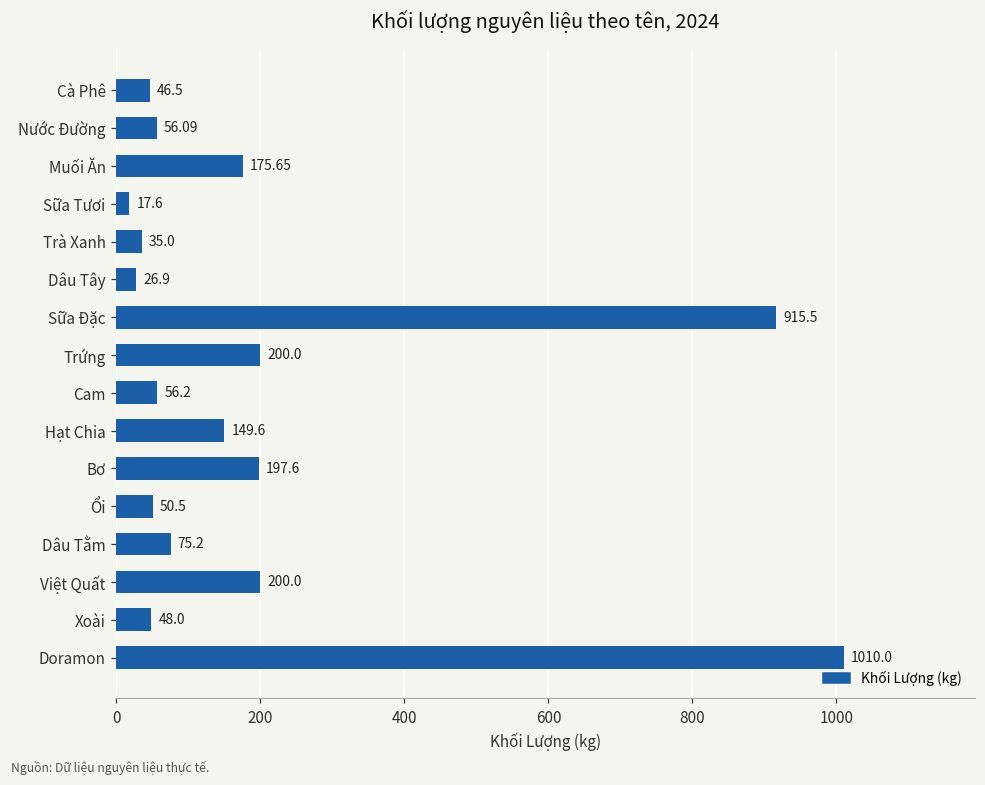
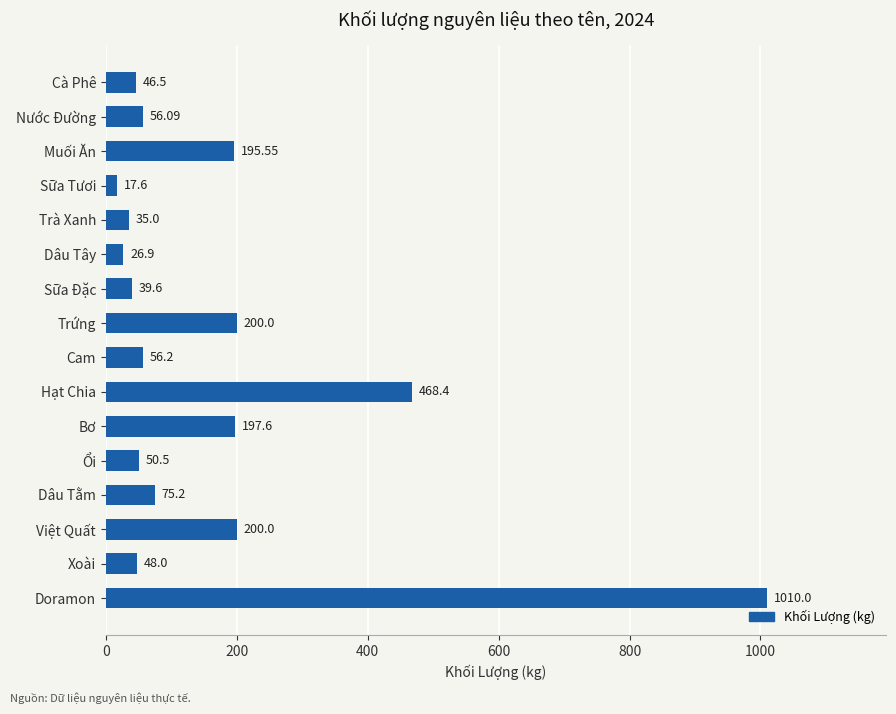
  {
    "Cà Phê": 46.5,
    "Nước Đường": 56.09,
-   "Muối Ăn": 175.65,
+   "Muối Ăn": 195.55,
    "Sữa Tươi": 17.6,
    "Trà Xanh": 35.0,
    "Dâu Tây": 26.9,
-   "Sữa Đặc": 915.5,
+   "Sữa Đặc": 39.6,
    "Trứng": 200.0,
    "Cam": 56.2,
-   "Hạt Chia": 149.6,
+   "Hạt Chia": 468.4,
    "Bơ": 197.6,
    "Ổi": 50.5,
    "Dâu Tằm": 75.2,
    "Việt Quất": 200.0,
    "Xoài": 48.0,
    "Doramon": 1010.0
  }
